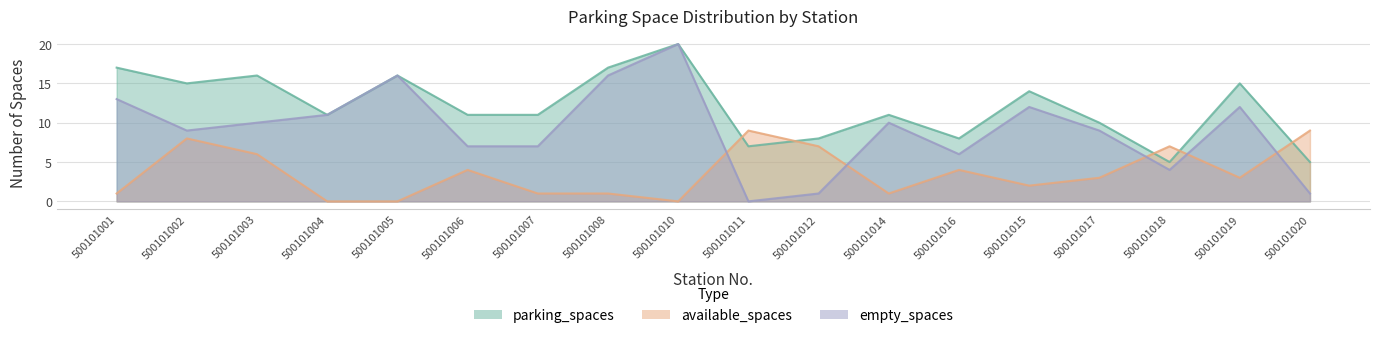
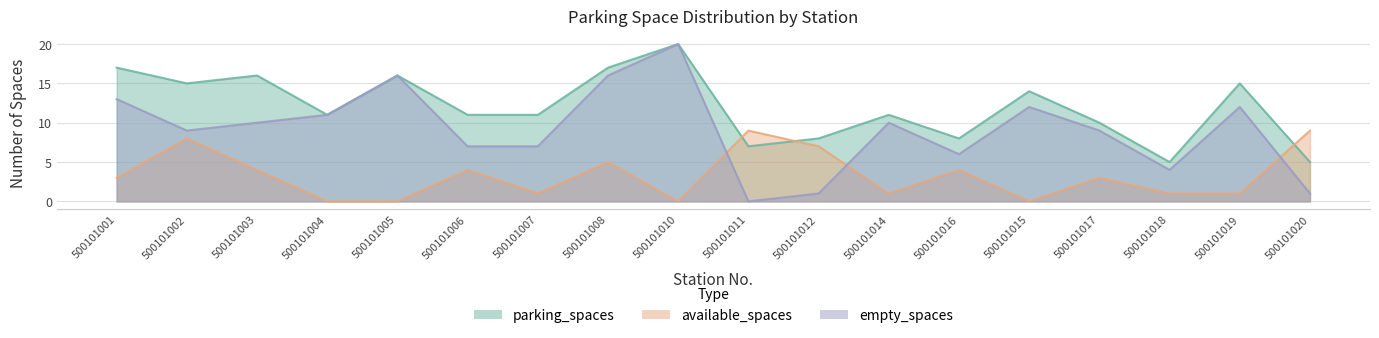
  {
    "available_spaces": {
-     "500101001": 1,
+     "500101001": 3,
      "500101002": 8,
-     "500101003": 6,
+     "500101003": 4,
      "500101004": 0,
      "500101005": 0,
      "500101006": 4,
      "500101007": 1,
-     "500101008": 1,
+     "500101008": 5,
      "500101010": 0,
      "500101011": 9,
      "500101012": 7,
      "500101014": 1,
      "500101016": 4,
-     "500101015": 2,
+     "500101015": 0,
      "500101017": 3,
-     "500101018": 7,
-     "500101019": 3,
+     "500101018": 1,
+     "500101019": 1,
      "500101020": 9
    }
  }
